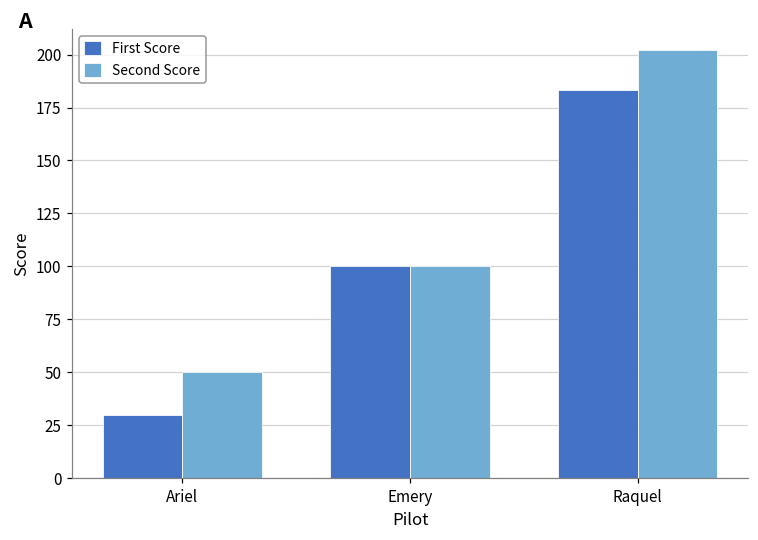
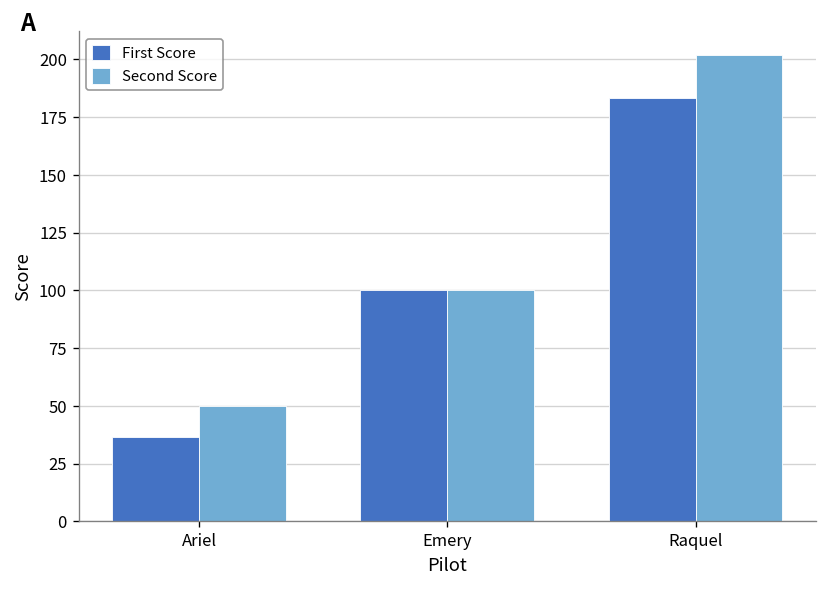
  {
    "First Score": {
-     "Ariel": 30,
+     "Ariel": 37,
      "Emery": 100,
      "Raquel": 183
    },
    "Second Score": {
      "Ariel": 50,
      "Emery": 100,
      "Raquel": 202
    }
  }
